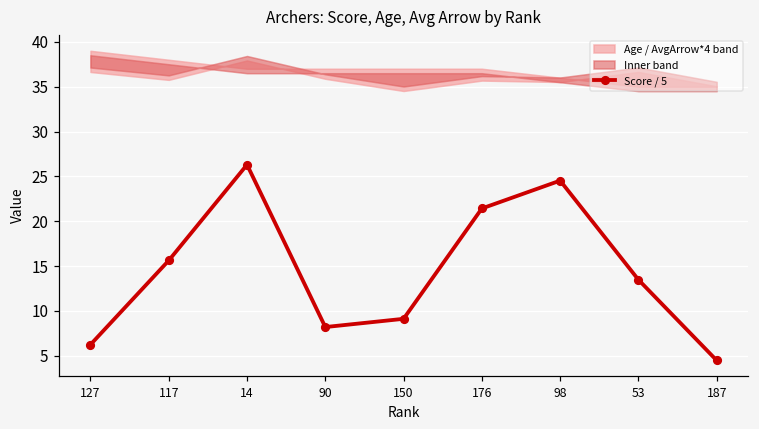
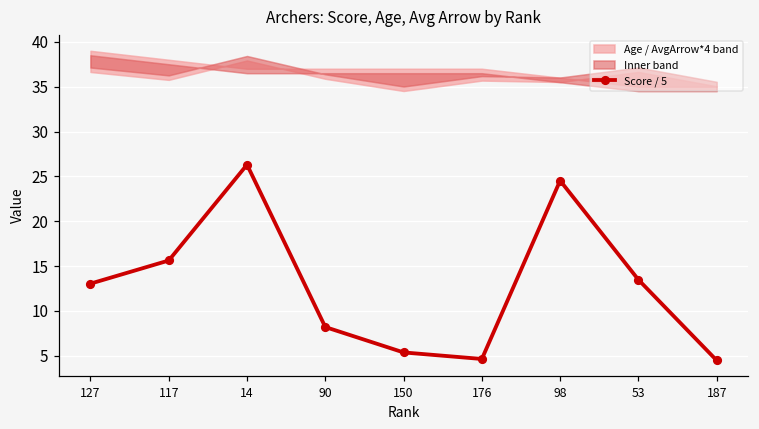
  {
    "Score / 5": {
-     "127": 6,
+     "127": 13,
      "117": 16,
      "14": 26,
      "90": 8,
-     "150": 9,
-     "176": 21,
+     "150": 5,
+     "176": 5,
      "98": 25,
      "53": 13,
      "187": 4
    }
  }
